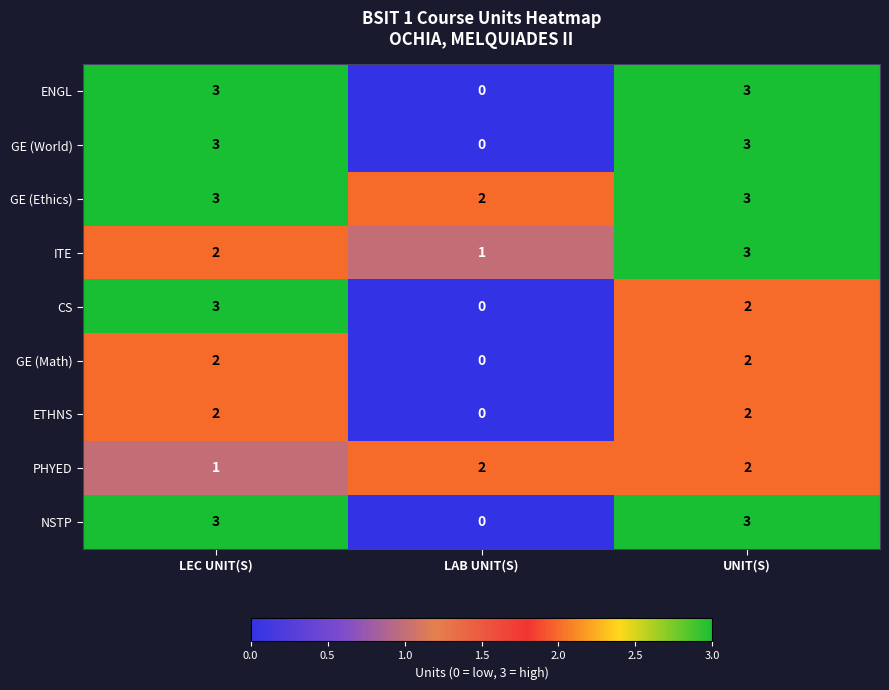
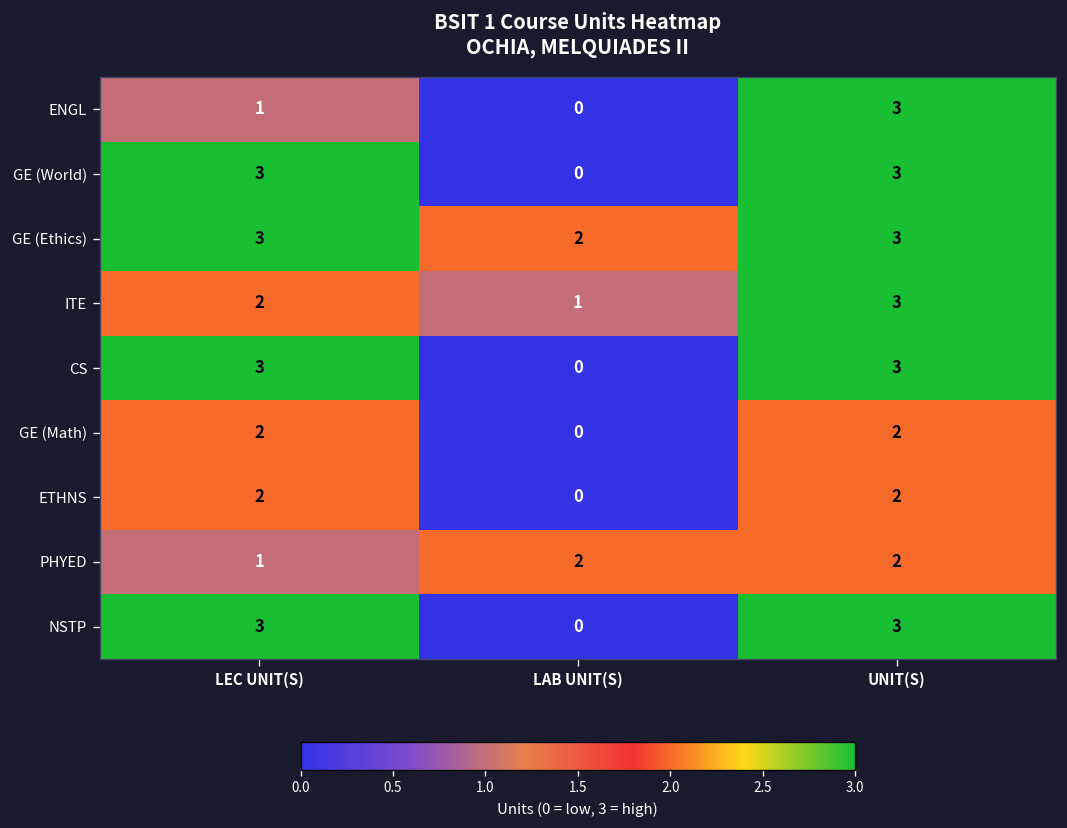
  {
    "ENGL": {
-     "LEC UNIT(S)": 3,
+     "LEC UNIT(S)": 1,
      "LAB UNIT(S)": 0,
      "UNIT(S)": 3
    },
    "GE (World)": {
      "LEC UNIT(S)": 3,
      "LAB UNIT(S)": 0,
      "UNIT(S)": 3
    },
    "GE (Ethics)": {
      "LEC UNIT(S)": 3,
      "LAB UNIT(S)": 2,
      "UNIT(S)": 3
    },
    "ITE": {
      "LEC UNIT(S)": 2,
      "LAB UNIT(S)": 1,
      "UNIT(S)": 3
    },
    "CS": {
      "LEC UNIT(S)": 3,
      "LAB UNIT(S)": 0,
-     "UNIT(S)": 2
+     "UNIT(S)": 3
    },
    "GE (Math)": {
      "LEC UNIT(S)": 2,
      "LAB UNIT(S)": 0,
      "UNIT(S)": 2
    },
    "ETHNS": {
      "LEC UNIT(S)": 2,
      "LAB UNIT(S)": 0,
      "UNIT(S)": 2
    },
    "PHYED": {
      "LEC UNIT(S)": 1,
      "LAB UNIT(S)": 2,
      "UNIT(S)": 2
    },
    "NSTP": {
      "LEC UNIT(S)": 3,
      "LAB UNIT(S)": 0,
      "UNIT(S)": 3
    }
  }
